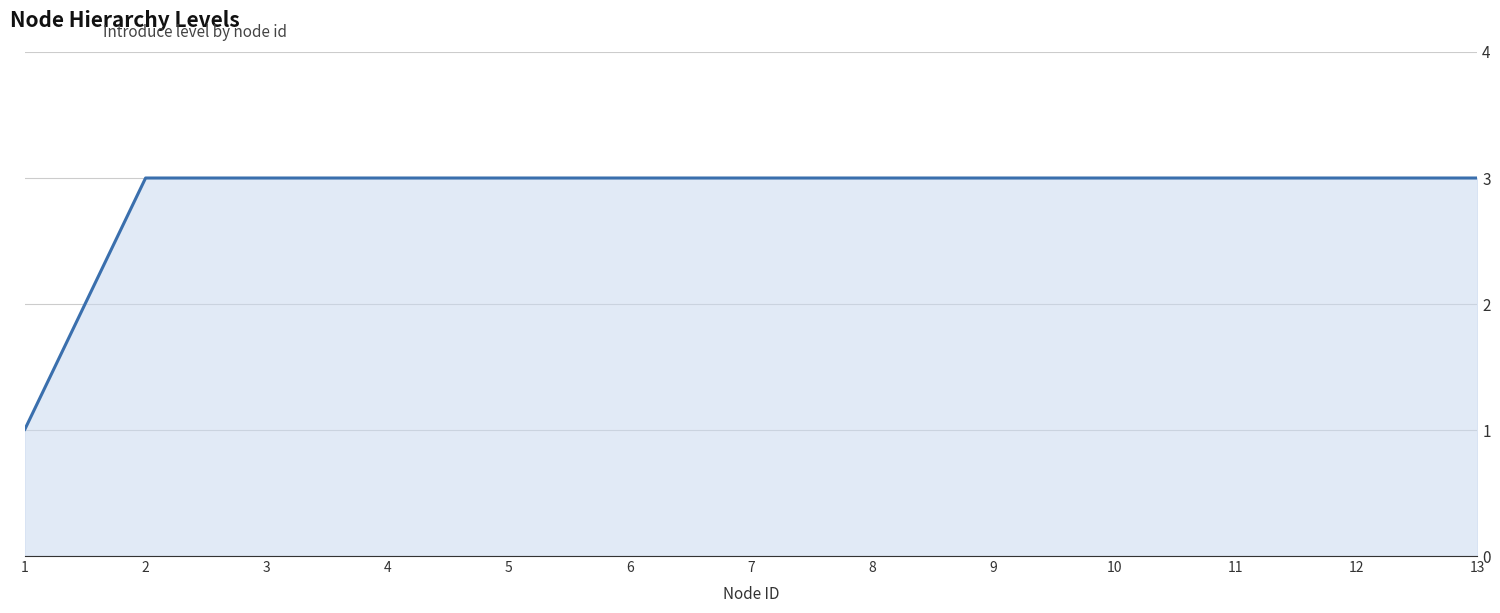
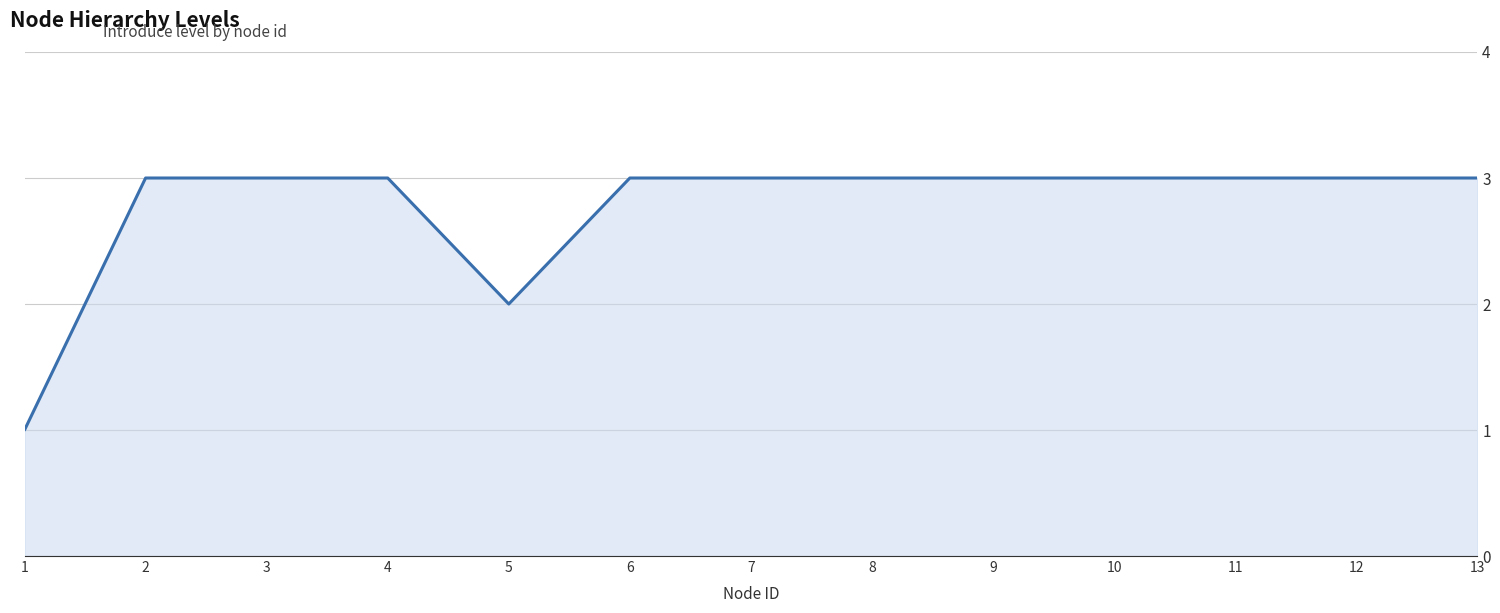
  {
    "1": 1,
    "2": 3,
    "3": 3,
    "4": 3,
-   "5": 3,
+   "5": 2,
    "6": 3,
    "7": 3,
    "8": 3,
    "9": 3,
    "10": 3,
    "11": 3,
    "12": 3,
    "13": 3
  }
